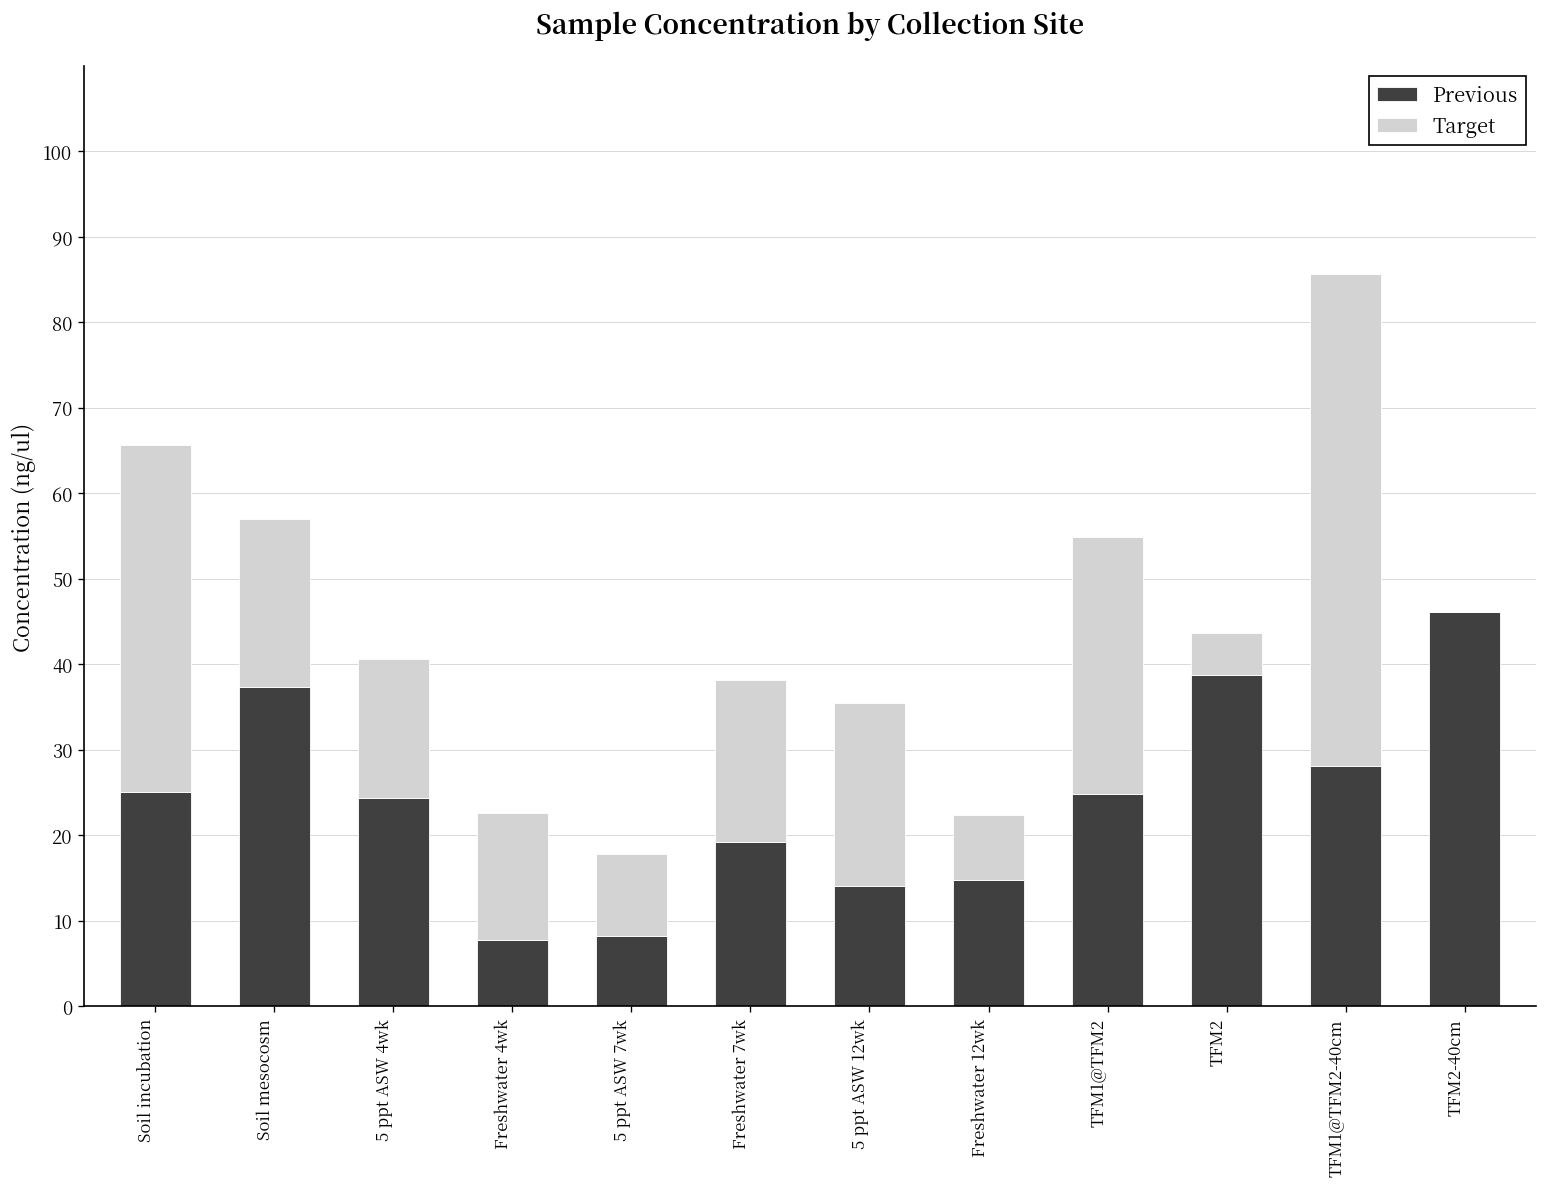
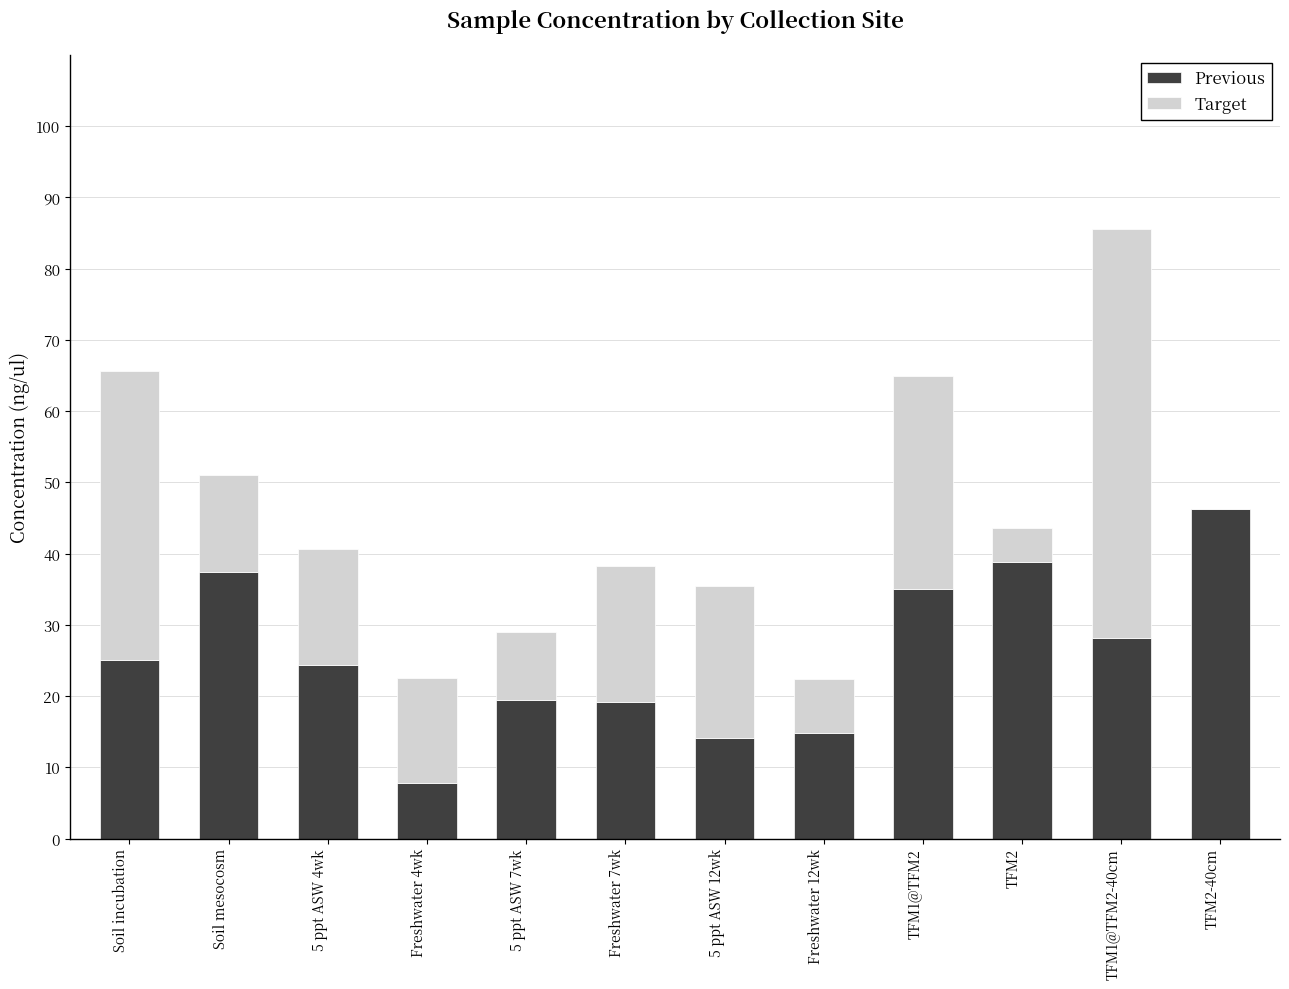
  {
    "Previous": {
      "Soil incubation": 25,
      "Soil mesocosm": 37,
      "5 ppt ASW 4wk": 24,
      "Freshwater 4wk": 8,
-     "5 ppt ASW 7wk": 8,
+     "5 ppt ASW 7wk": 19,
      "Freshwater 7wk": 19,
      "5 ppt ASW 12wk": 14,
      "Freshwater 12wk": 15,
-     "TFM1@TFM2": 25,
+     "TFM1@TFM2": 35,
      "TFM2": 39,
      "TFM1@TFM2-40cm": 28,
      "TFM2-40cm": 46
    },
    "Target": {
      "Soil incubation": 41,
-     "Soil mesocosm": 20,
+     "Soil mesocosm": 14,
      "5 ppt ASW 4wk": 16,
      "Freshwater 4wk": 15,
      "5 ppt ASW 7wk": 10,
      "Freshwater 7wk": 19,
      "5 ppt ASW 12wk": 21,
      "Freshwater 12wk": 8,
      "TFM1@TFM2": 30,
      "TFM2": 5,
      "TFM1@TFM2-40cm": 57,
      "TFM2-40cm": 0
    }
  }
